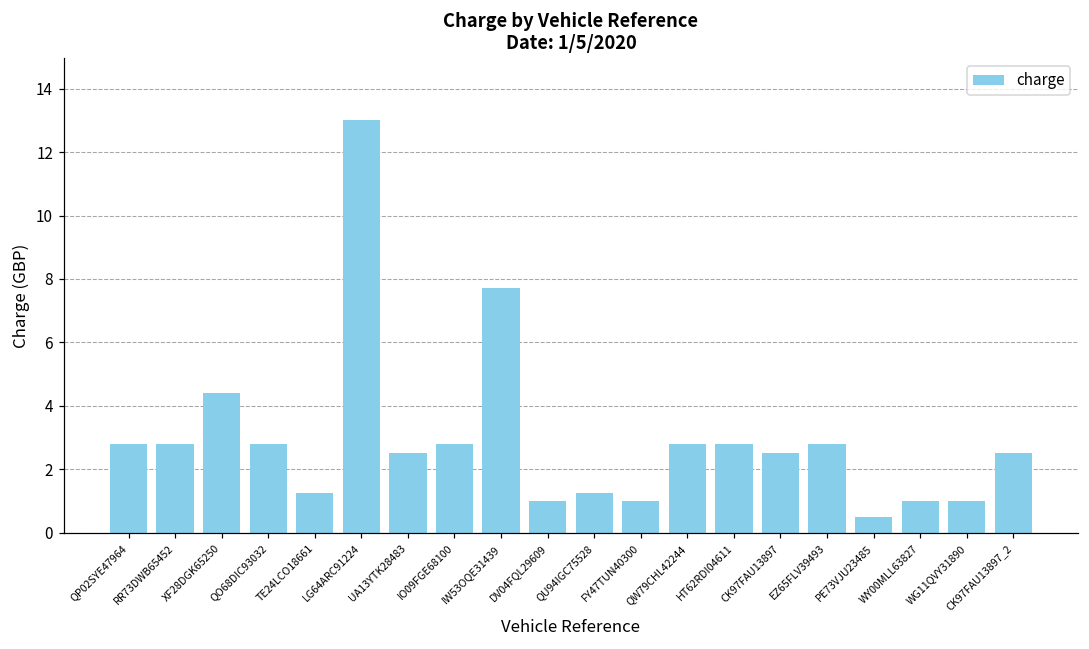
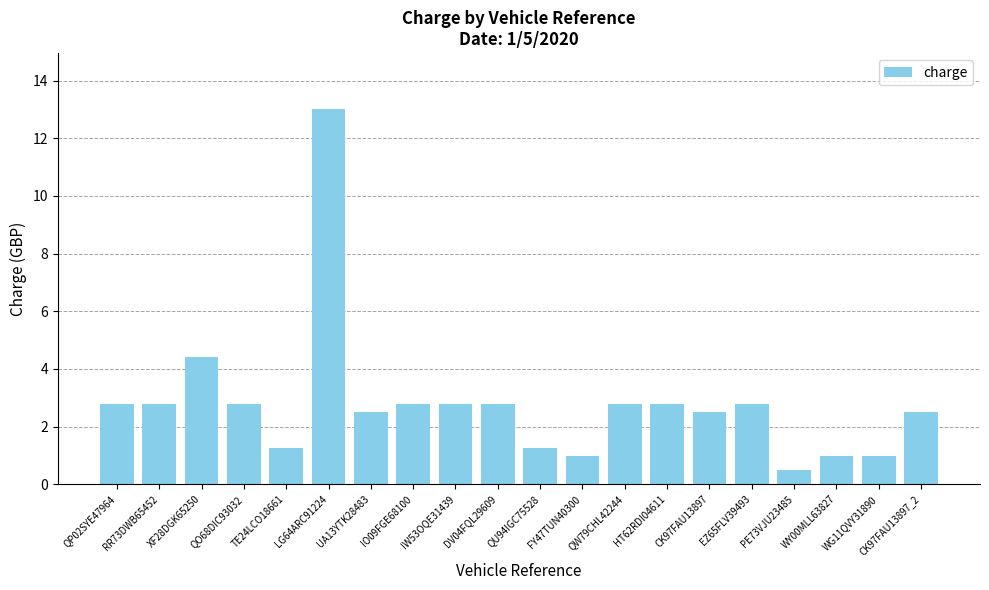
  {
    "QP02SYE47964": 2.8,
    "RR73DWB65452": 2.8,
    "XF28DGK65250": 4.4,
    "QO68DIC93032": 2.8,
    "TE24LCO18661": 1.3,
    "LG64ARC91224": 13.0,
    "UA13YTK28483": 2.5,
    "IO09FGE68100": 2.8,
-   "IW53OQE31439": 7.7,
-   "DV04FQL29609": 1.0,
+   "IW53OQE31439": 2.8,
+   "DV04FQL29609": 2.8,
    "QU94IGC75528": 1.3,
    "FY47TUN40300": 1.0,
    "QW79CHL42244": 2.8,
    "HT62RDI04611": 2.8,
    "CK97FAU13897": 2.5,
    "EZ65FLV39493": 2.8,
    "PE73VJU23485": 0.5,
    "WY00MLL63827": 1.0,
    "WG11QVY31890": 1.0,
    "CK97FAU13897_2": 2.5
  }
